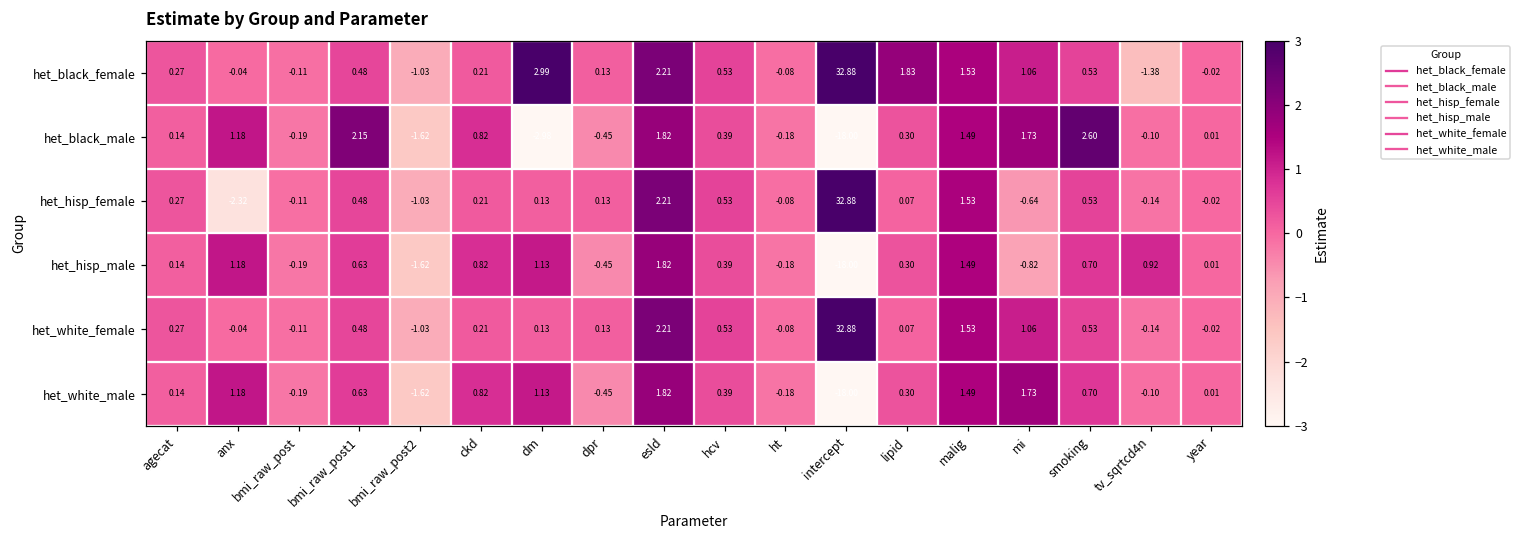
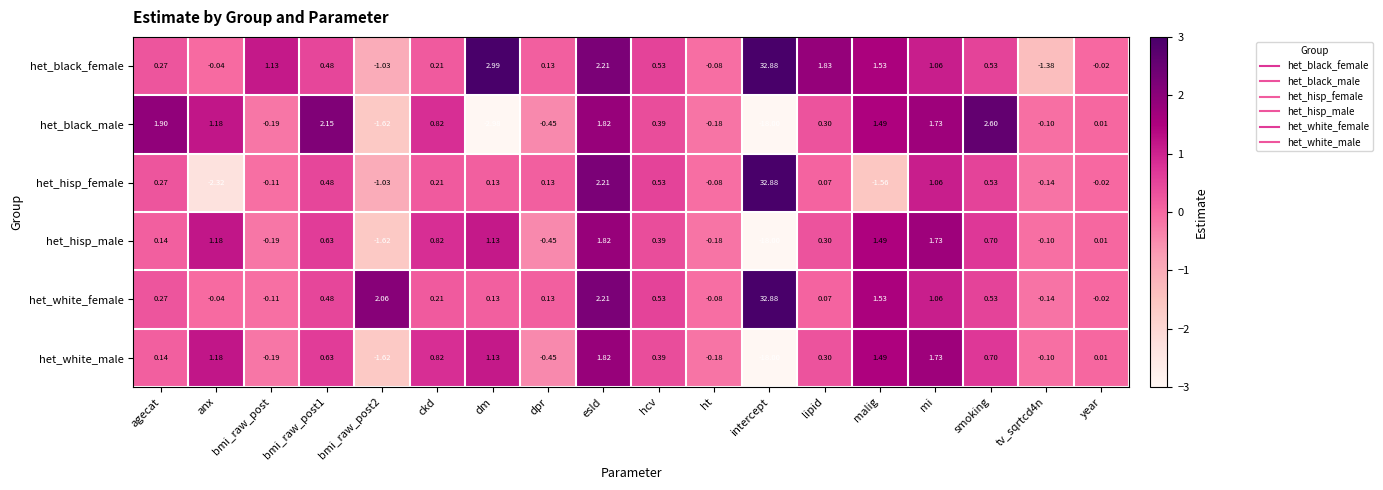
  {
    "het_black_female": {
      "agecat": 0.27,
      "anx": -0.04,
-     "bmi_raw_post": -0.11,
+     "bmi_raw_post": 1.13,
      "bmi_raw_post1": 0.48,
      "bmi_raw_post2": -1.03,
      "ckd": 0.21,
      "dm": 2.99,
      "dpr": 0.13,
      "esld": 2.21,
      "hcv": 0.53,
      "ht": -0.08,
      "intercept": 32.88,
      "lipid": 1.83,
      "malig": 1.53,
      "mi": 1.06,
      "smoking": 0.53,
      "tv_sqrtcd4n": -1.38,
      "year": -0.02
    },
    "het_black_male": {
-     "agecat": 0.14,
+     "agecat": 1.90,
      "anx": 1.18,
      "bmi_raw_post": -0.19,
      "bmi_raw_post1": 2.15,
      "bmi_raw_post2": -1.62,
      "ckd": 0.82,
      "dpr": -0.45,
      "esld": 1.82,
      "hcv": 0.39,
      "ht": -0.18,
      "lipid": 0.30,
      "malig": 1.49,
      "mi": 1.73,
      "smoking": 2.60,
      "tv_sqrtcd4n": -0.10,
      "year": 0.01
    },
    "het_hisp_female": {
      "agecat": 0.27,
      "bmi_raw_post": -0.11,
      "bmi_raw_post1": 0.48,
      "bmi_raw_post2": -1.03,
      "ckd": 0.21,
      "dm": 0.13,
      "dpr": 0.13,
      "esld": 2.21,
      "hcv": 0.53,
      "ht": -0.08,
      "intercept": 32.88,
      "lipid": 0.07,
-     "malig": 1.53,
-     "mi": -0.64,
+     "malig": -1.56,
+     "mi": 1.06,
      "smoking": 0.53,
      "tv_sqrtcd4n": -0.14,
      "year": -0.02
    },
    "het_hisp_male": {
      "agecat": 0.14,
      "anx": 1.18,
      "bmi_raw_post": -0.19,
      "bmi_raw_post1": 0.63,
      "bmi_raw_post2": -1.62,
      "ckd": 0.82,
      "dm": 1.13,
      "dpr": -0.45,
      "esld": 1.82,
      "hcv": 0.39,
      "ht": -0.18,
      "lipid": 0.30,
      "malig": 1.49,
-     "mi": -0.82,
+     "mi": 1.73,
      "smoking": 0.70,
-     "tv_sqrtcd4n": 0.92,
+     "tv_sqrtcd4n": -0.10,
      "year": 0.01
    },
    "het_white_female": {
      "agecat": 0.27,
      "anx": -0.04,
      "bmi_raw_post": -0.11,
      "bmi_raw_post1": 0.48,
-     "bmi_raw_post2": -1.03,
+     "bmi_raw_post2": 2.06,
      "ckd": 0.21,
      "dm": 0.13,
      "dpr": 0.13,
      "esld": 2.21,
      "hcv": 0.53,
      "ht": -0.08,
      "intercept": 32.88,
      "lipid": 0.07,
      "malig": 1.53,
      "mi": 1.06,
      "smoking": 0.53,
      "tv_sqrtcd4n": -0.14,
      "year": -0.02
    },
    "het_white_male": {
      "agecat": 0.14,
      "anx": 1.18,
      "bmi_raw_post": -0.19,
      "bmi_raw_post1": 0.63,
      "bmi_raw_post2": -1.62,
      "ckd": 0.82,
      "dm": 1.13,
      "dpr": -0.45,
      "esld": 1.82,
      "hcv": 0.39,
      "ht": -0.18,
      "lipid": 0.30,
      "malig": 1.49,
      "mi": 1.73,
      "smoking": 0.70,
      "tv_sqrtcd4n": -0.10,
      "year": 0.01
    }
  }
